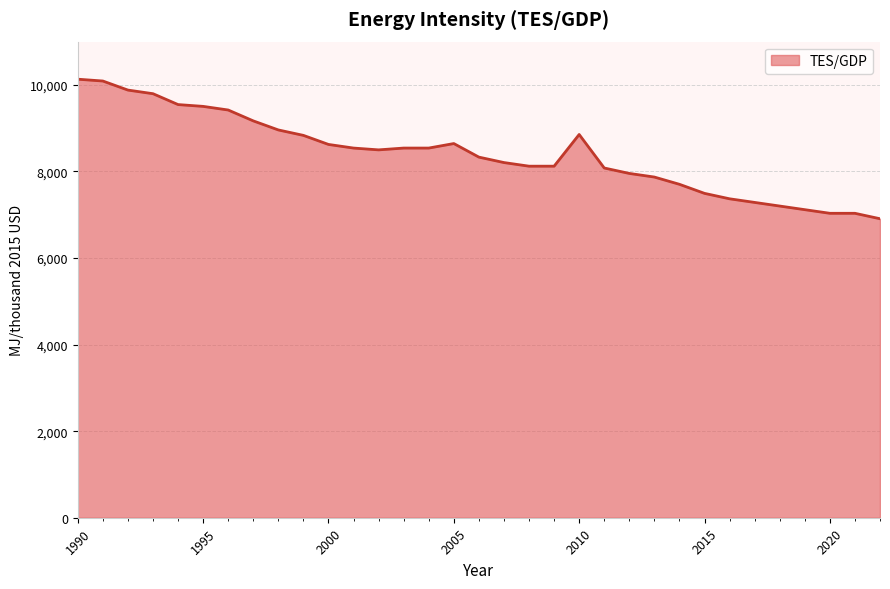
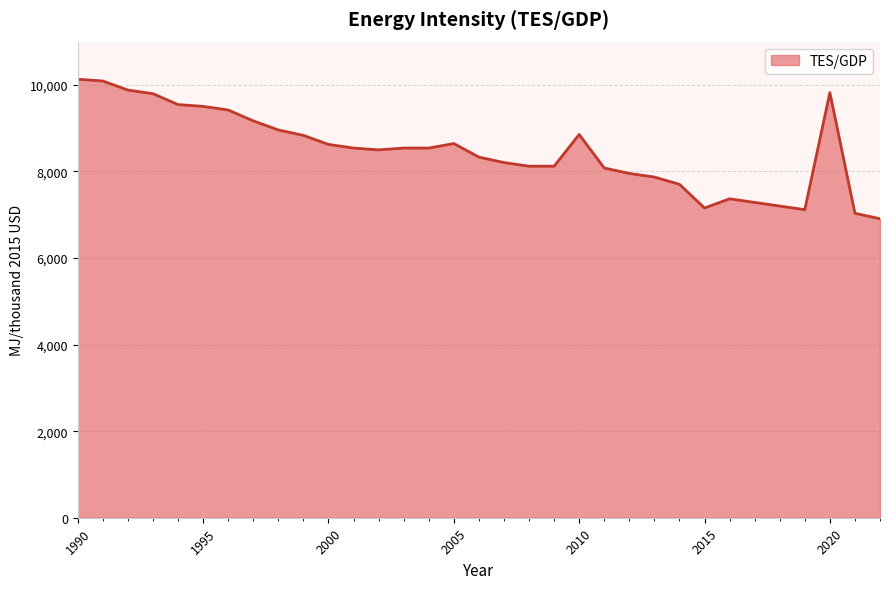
  {
    "1990": "10,100",
    "1995": "9,500",
    "2000": "8,600",
    "2005": "8,600",
    "2010": "8,900",
-   "2015": "7,500",
-   "2020": "7,000"
+   "2015": "7,200",
+   "2020": "9,800"
  }
